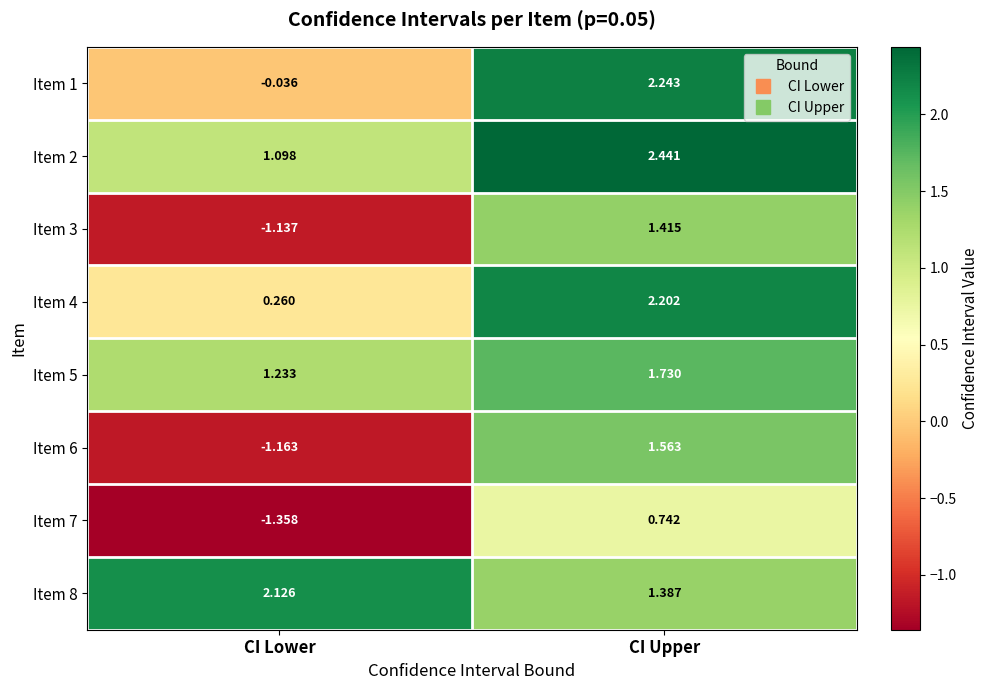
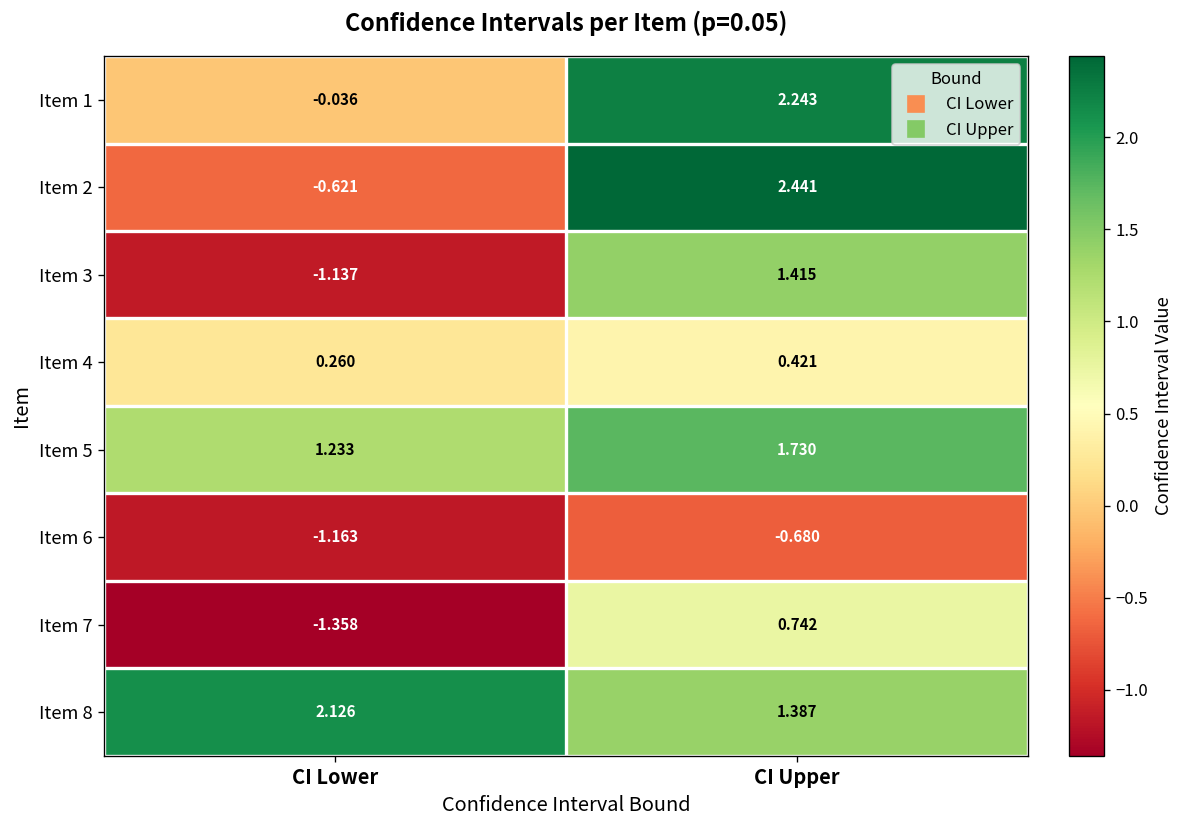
  {
    "Item 1": {
      "CI Lower": -0.036,
      "CI Upper": 2.243
    },
    "Item 2": {
-     "CI Lower": 1.098,
+     "CI Lower": -0.621,
      "CI Upper": 2.441
    },
    "Item 3": {
      "CI Lower": -1.137,
      "CI Upper": 1.415
    },
    "Item 4": {
      "CI Lower": 0.260,
-     "CI Upper": 2.202
+     "CI Upper": 0.421
    },
    "Item 5": {
      "CI Lower": 1.233,
      "CI Upper": 1.730
    },
    "Item 6": {
      "CI Lower": -1.163,
-     "CI Upper": 1.563
+     "CI Upper": -0.680
    },
    "Item 7": {
      "CI Lower": -1.358,
      "CI Upper": 0.742
    },
    "Item 8": {
      "CI Lower": 2.126,
      "CI Upper": 1.387
    }
  }
